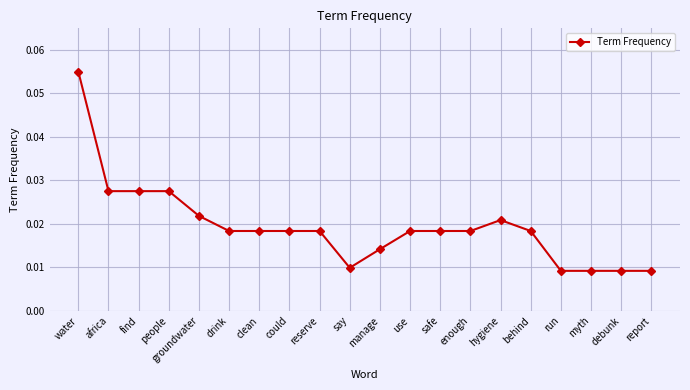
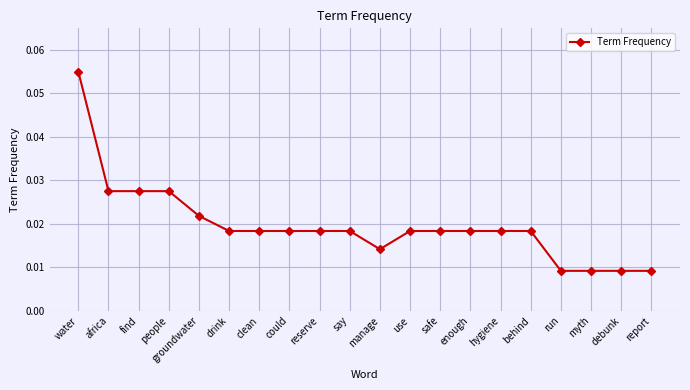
  {
    "water": 0.055,
    "africa": 0.028,
    "find": 0.028,
    "people": 0.028,
    "groundwater": 0.022,
    "drink": 0.018,
    "clean": 0.018,
    "could": 0.018,
    "reserve": 0.018,
-   "say": 0.010,
+   "say": 0.018,
    "manage": 0.014,
    "use": 0.018,
    "safe": 0.018,
    "enough": 0.018,
-   "hygiene": 0.021,
+   "hygiene": 0.018,
    "behind": 0.018,
    "run": 0.009,
    "myth": 0.009,
    "debunk": 0.009,
    "report": 0.009
  }
